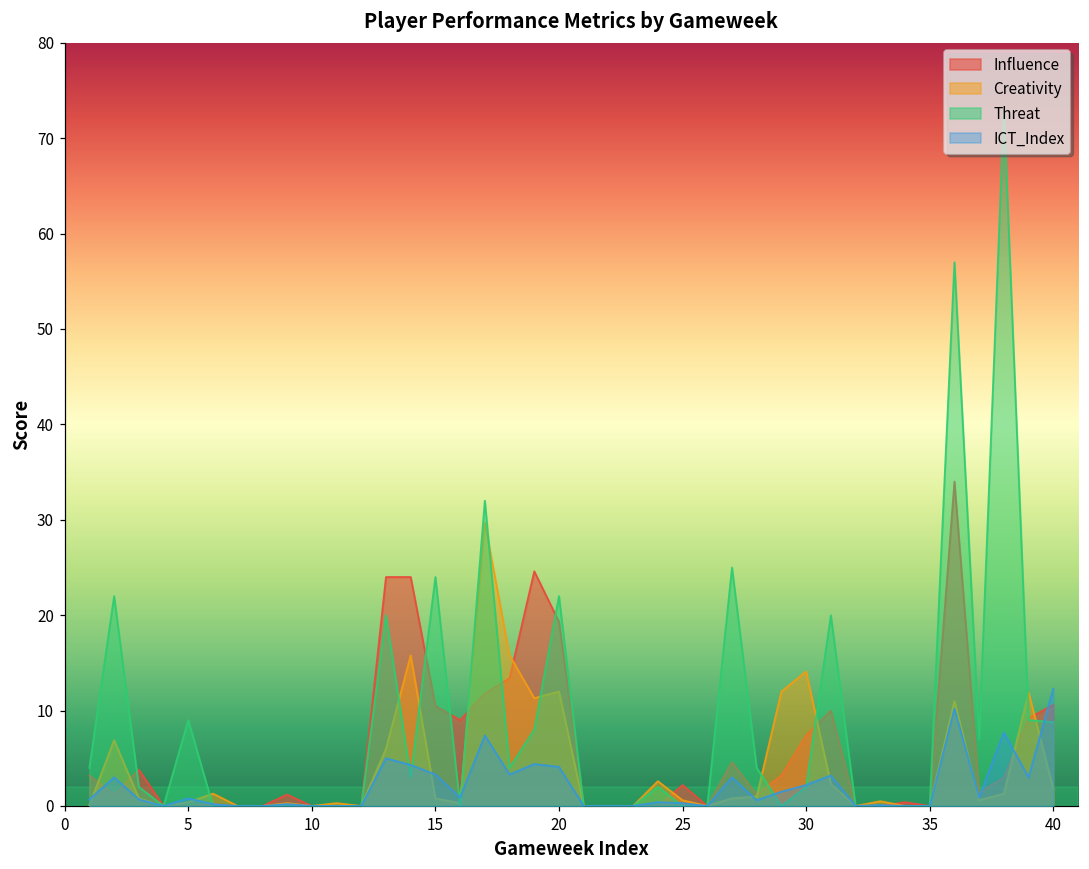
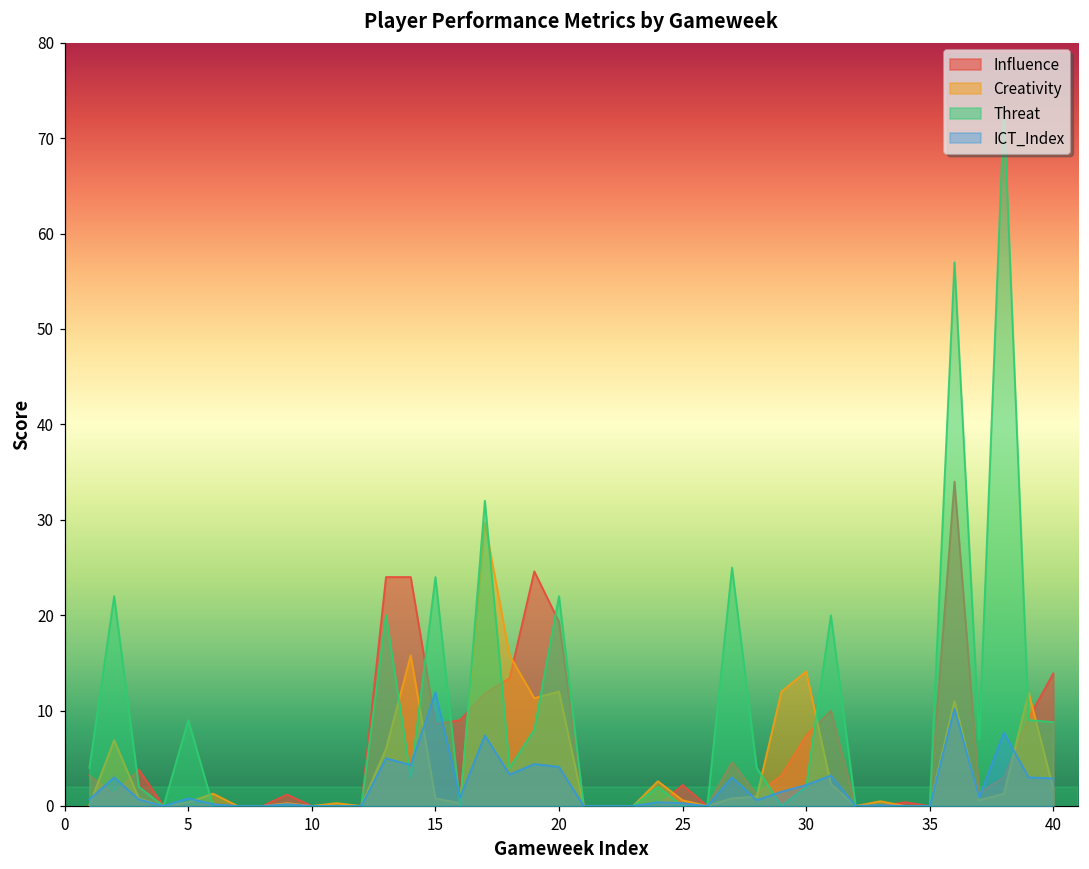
  {
    "Influence": {
      "5": 0,
-     "15": 11,
+     "15": 9,
      "20": 19,
      "25": 2,
      "30": 7,
-     "40": 11
+     "40": 14
    },
    "Creativity": {
      "5": 0,
      "15": 1,
      "20": 12,
      "25": 1,
      "30": 14,
      "40": 2
    },
    "Threat": {
      "5": 9,
      "15": 24,
      "20": 22,
      "25": 0,
      "40": 9
    },
    "ICT_Index": {
      "5": 1,
-     "15": 3,
+     "15": 12,
      "20": 4,
      "25": 0,
-     "40": 12
+     "40": 3
    }
  }
